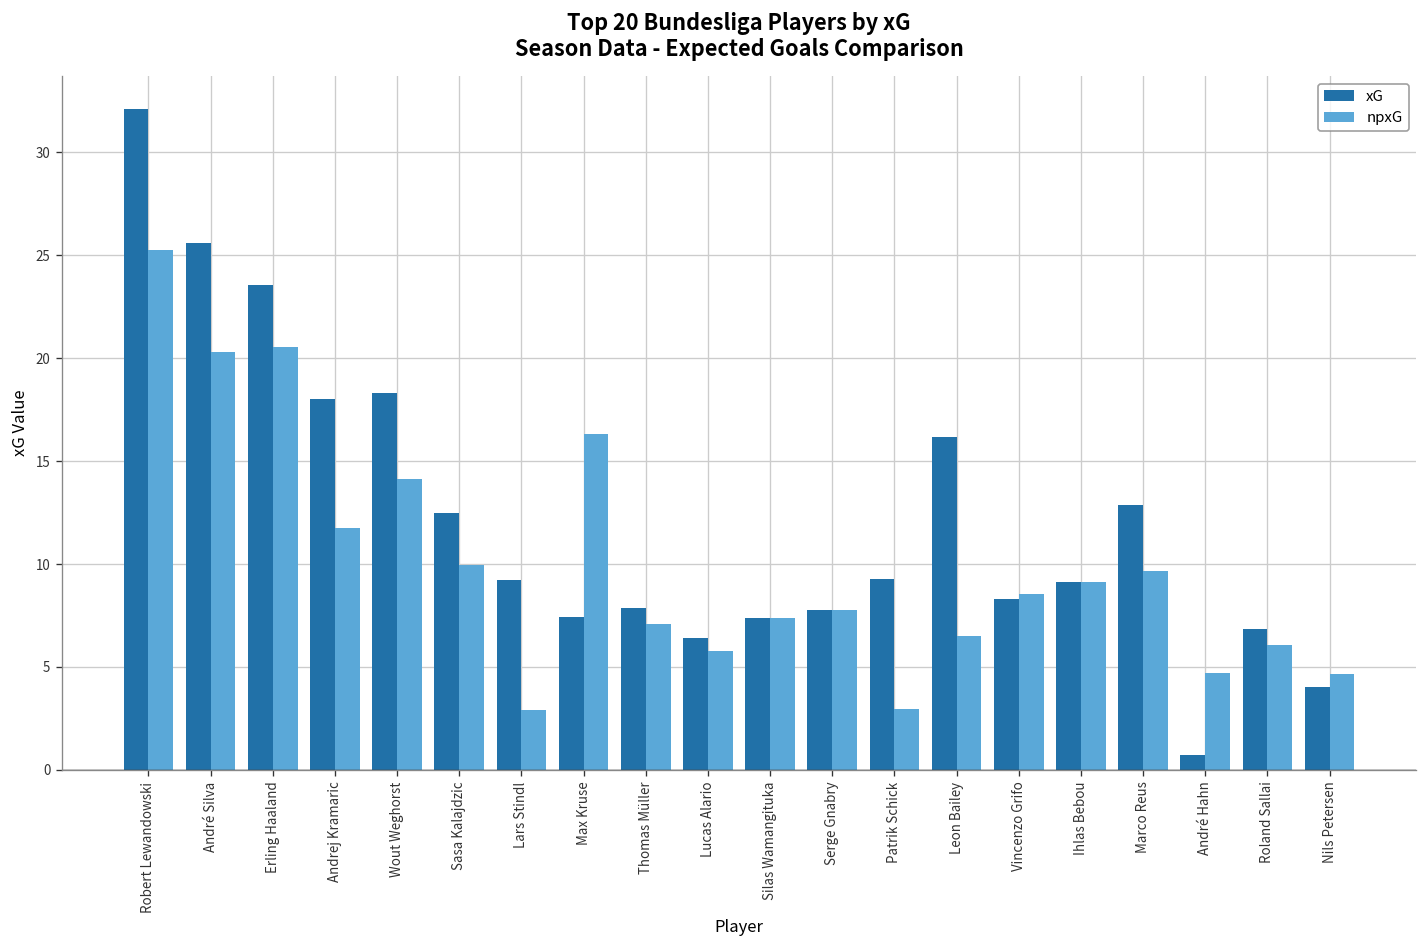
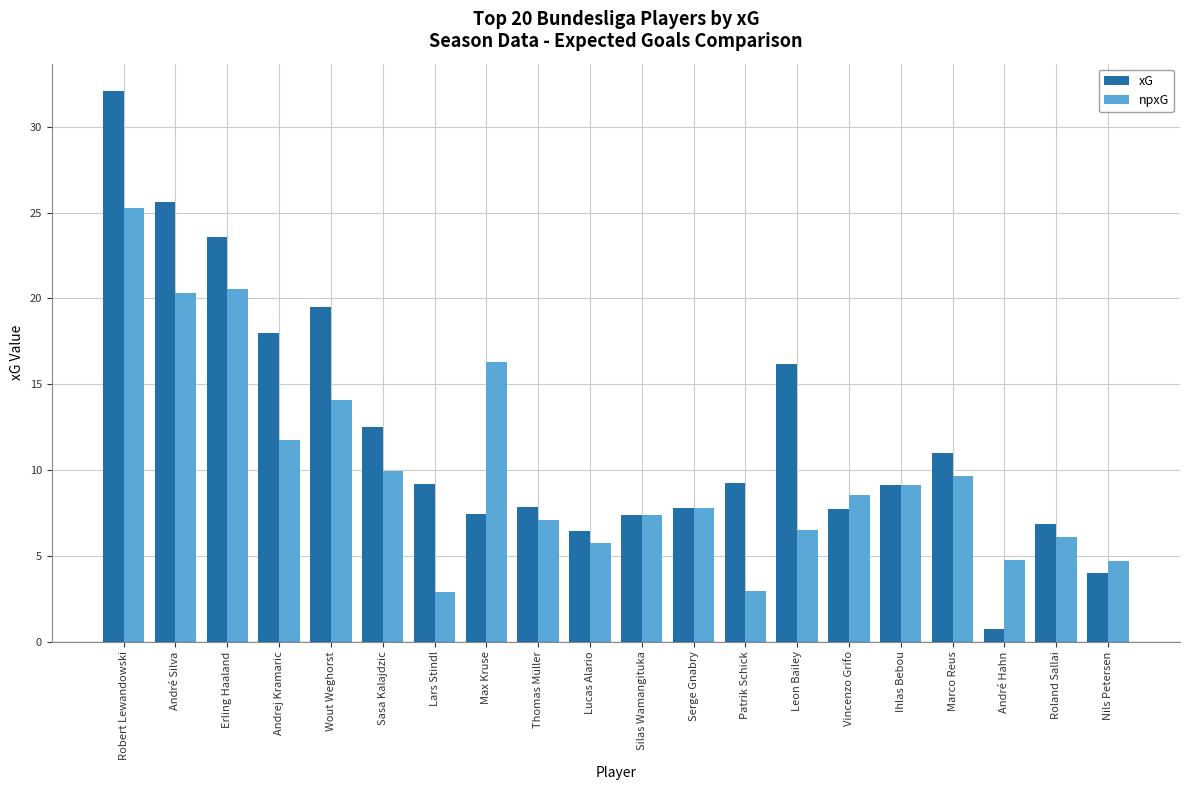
  {
    "xG": {
      "Robert Lewandowski": 32.1,
      "André Silva": 25.6,
      "Erling Haaland": 23.6,
      "Andrej Kramaric": 18.0,
-     "Wout Weghorst": 18.3,
+     "Wout Weghorst": 19.5,
      "Sasa Kalajdzic": 12.5,
      "Lars Stindl": 9.2,
      "Max Kruse": 7.5,
      "Thomas Müller": 7.9,
      "Lucas Alario": 6.4,
      "Silas Wamangituka": 7.4,
      "Serge Gnabry": 7.8,
      "Patrik Schick": 9.3,
      "Leon Bailey": 16.2,
-     "Vincenzo Grifo": 8.3,
+     "Vincenzo Grifo": 7.7,
      "Ihlas Bebou": 9.1,
-     "Marco Reus": 12.9,
+     "Marco Reus": 11.0,
      "André Hahn": 0.7,
      "Roland Sallai": 6.8,
      "Nils Petersen": 4.0
    },
    "npxG": {
      "Robert Lewandowski": 25.3,
      "André Silva": 20.3,
      "Erling Haaland": 20.5,
      "Andrej Kramaric": 11.7,
      "Wout Weghorst": 14.1,
      "Sasa Kalajdzic": 10.0,
      "Lars Stindl": 2.9,
      "Max Kruse": 16.3,
      "Thomas Müller": 7.1,
      "Lucas Alario": 5.8,
      "Silas Wamangituka": 7.4,
      "Serge Gnabry": 7.8,
      "Patrik Schick": 3.0,
      "Leon Bailey": 6.5,
      "Vincenzo Grifo": 8.6,
      "Ihlas Bebou": 9.1,
      "Marco Reus": 9.7,
      "André Hahn": 4.7,
      "Roland Sallai": 6.1,
      "Nils Petersen": 4.7
    }
  }
